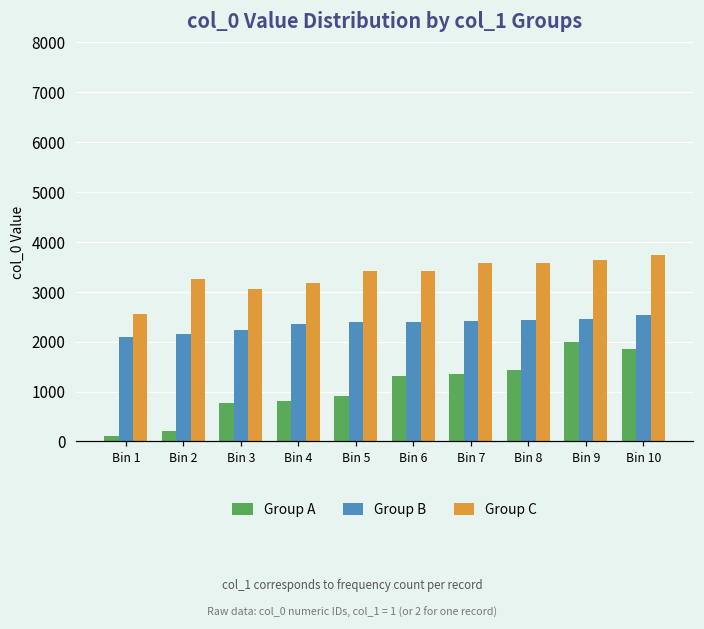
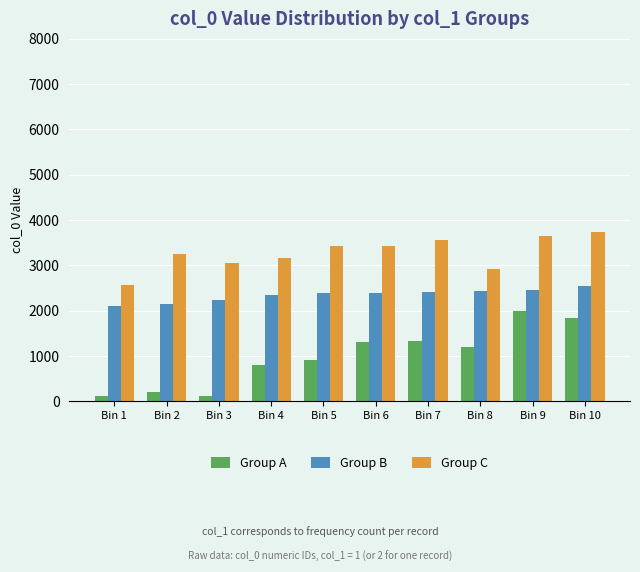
  {
    "Group A": {
      "Bin 1": 100,
      "Bin 2": 200,
-     "Bin 3": 800,
+     "Bin 3": 100,
      "Bin 4": 800,
      "Bin 5": 900,
      "Bin 6": 1300,
      "Bin 7": 1300,
-     "Bin 8": 1400,
+     "Bin 8": 1200,
      "Bin 9": 2000,
      "Bin 10": 1900
    },
    "Group B": {
      "Bin 1": 2100,
      "Bin 2": 2100,
      "Bin 3": 2200,
      "Bin 4": 2400,
      "Bin 5": 2400,
      "Bin 6": 2400,
      "Bin 7": 2400,
      "Bin 8": 2400,
      "Bin 9": 2400,
      "Bin 10": 2500
    },
    "Group C": {
      "Bin 1": 2600,
      "Bin 2": 3200,
      "Bin 3": 3100,
      "Bin 4": 3200,
      "Bin 5": 3400,
      "Bin 6": 3400,
      "Bin 7": 3600,
-     "Bin 8": 3600,
+     "Bin 8": 2900,
      "Bin 9": 3600,
      "Bin 10": 3700
    }
  }
